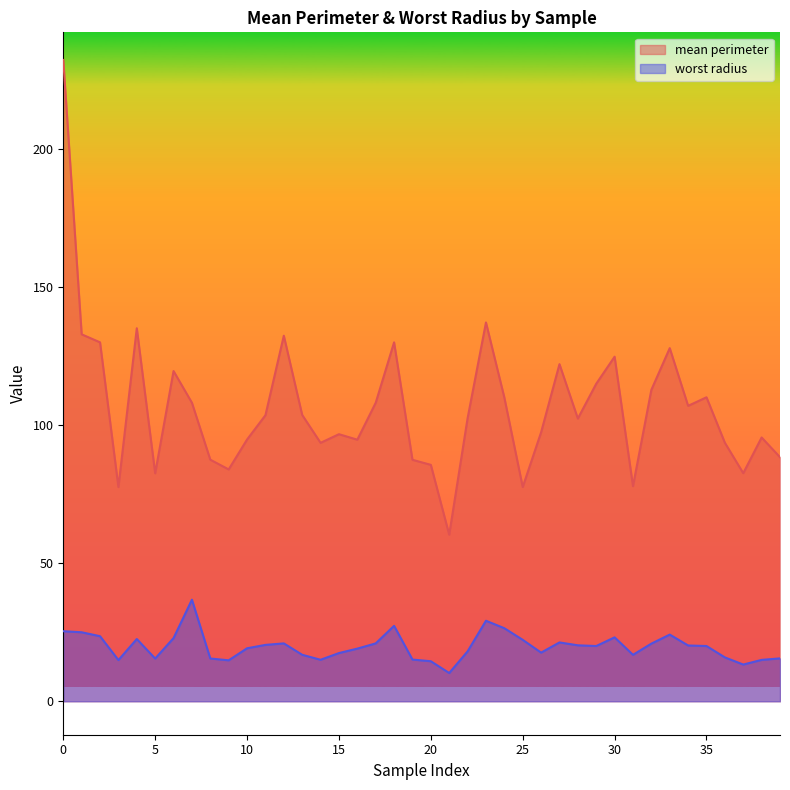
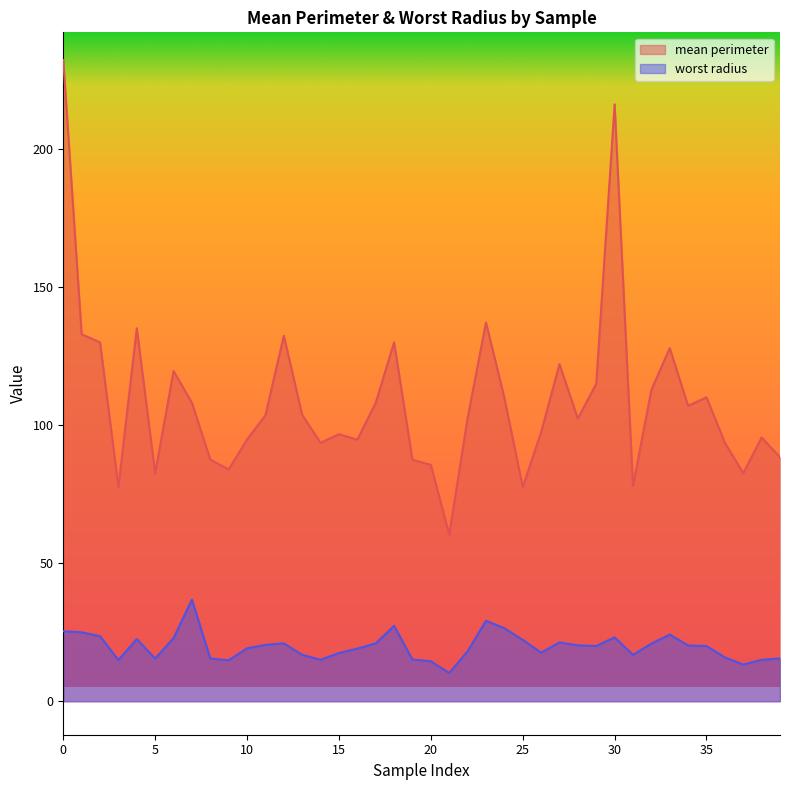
  {
    "mean perimeter": {
      "0": 232,
      "5": 83,
      "10": 95,
      "15": 97,
      "20": 86,
      "25": 78,
-     "30": 125,
+     "30": 216,
      "35": 110
    },
    "worst radius": {
      "0": 25,
      "5": 15,
      "10": 19,
      "15": 17,
      "20": 15,
      "25": 22,
      "30": 23,
      "35": 20
    }
  }
